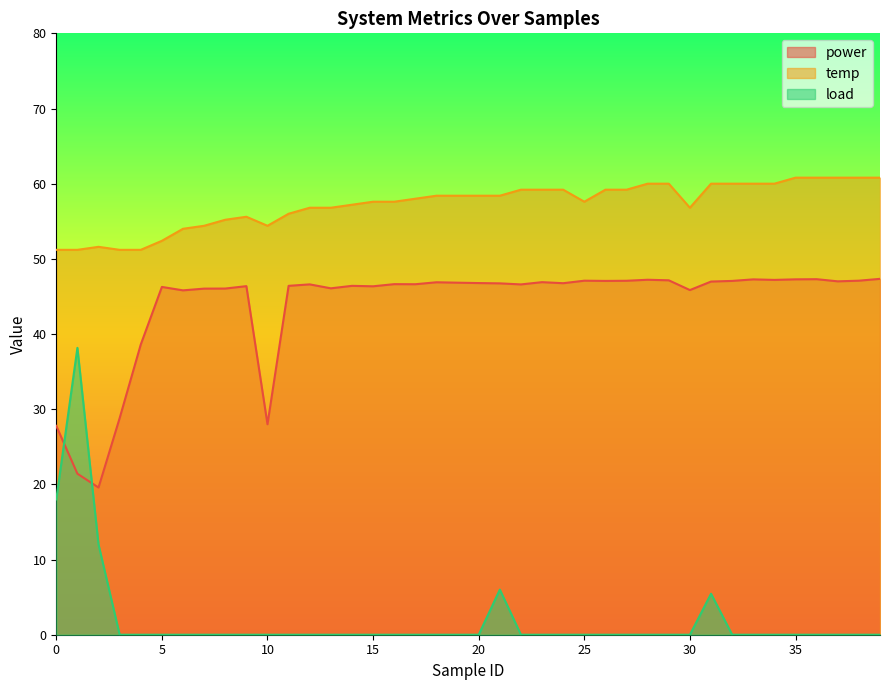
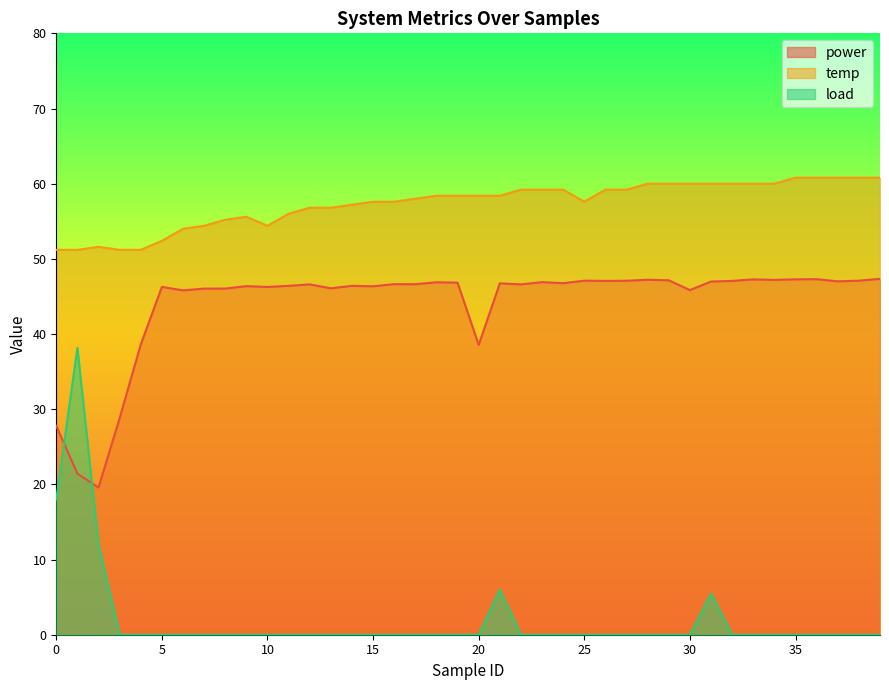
  {
    "power": {
      "0": 28,
      "5": 46,
-     "10": 28,
+     "10": 46,
      "15": 46,
-     "20": 47,
+     "20": 39,
      "25": 47,
      "30": 46,
      "35": 47
    },
    "temp": {
      "0": 51,
      "5": 52,
      "10": 54,
      "15": 58,
      "20": 58,
      "25": 58,
-     "30": 57,
+     "30": 60,
      "35": 61
    },
    "load": {
      "0": 18,
      "5": 0,
      "10": 0,
      "15": 0,
      "20": 0,
      "25": 0,
      "30": 0,
      "35": 0
    }
  }
